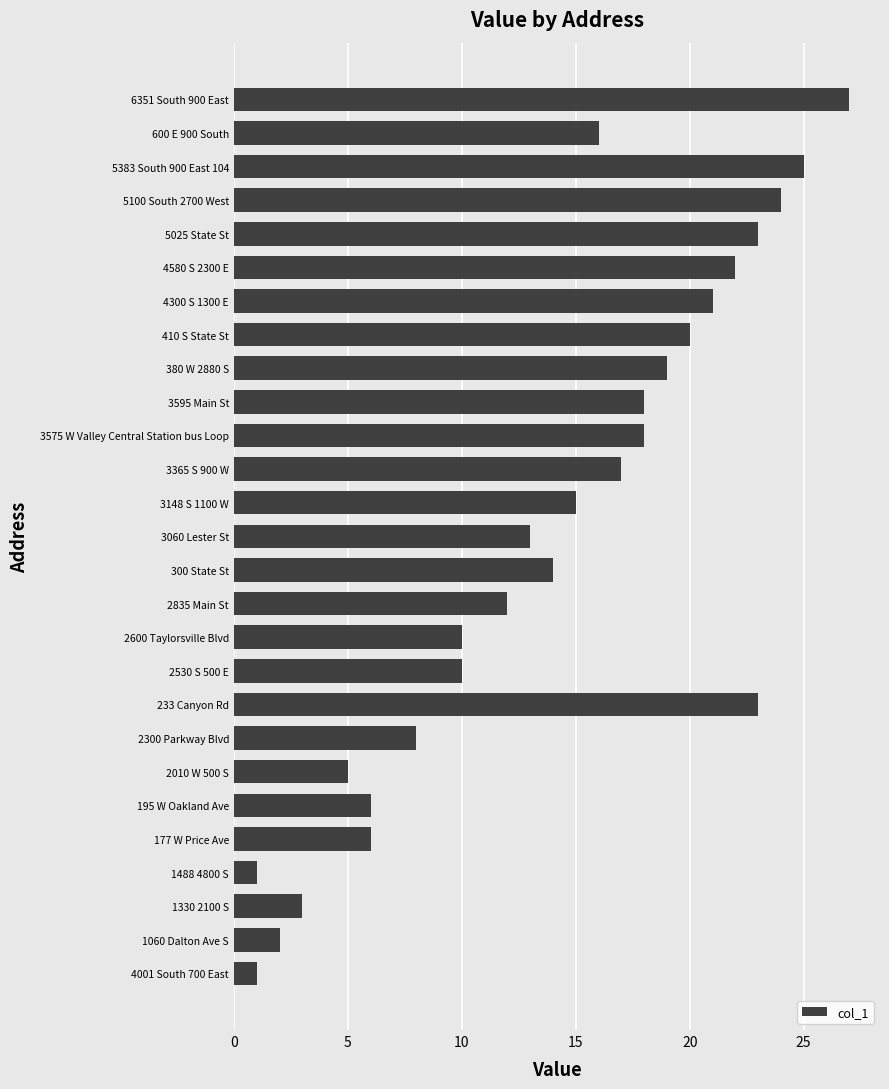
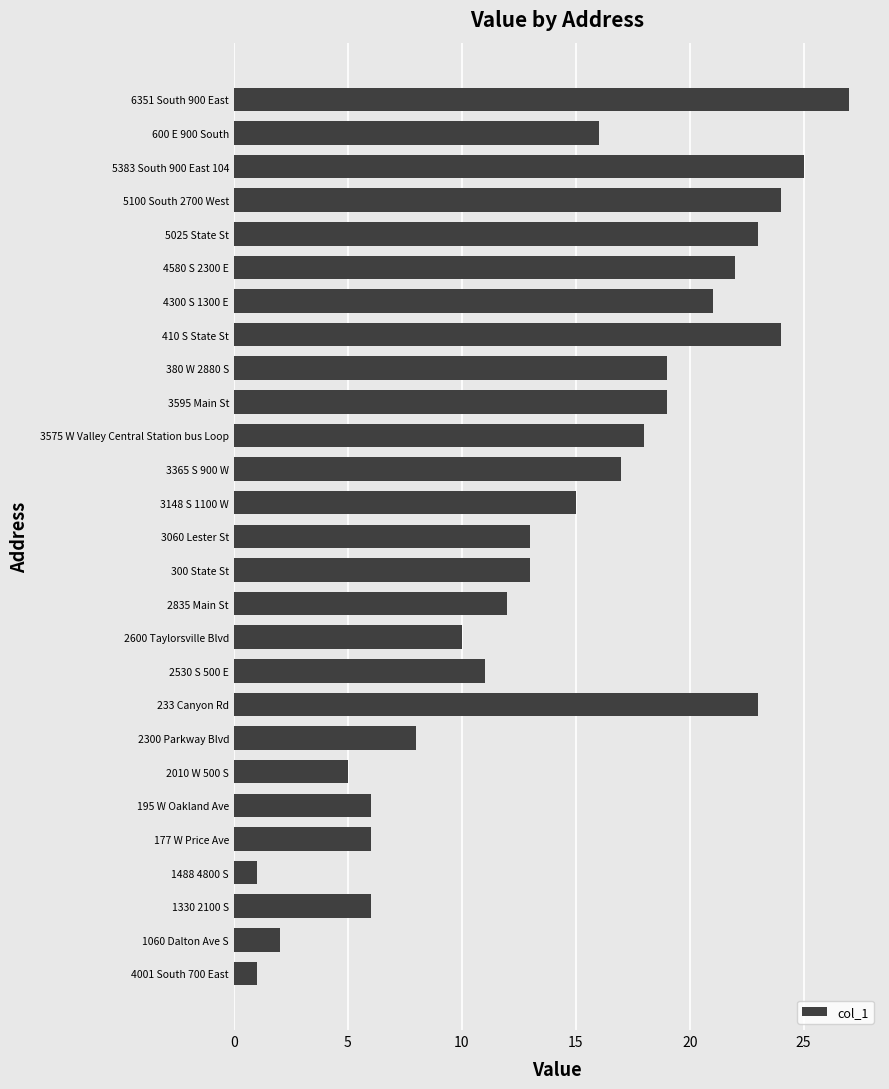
  {
    "6351 South 900 East": 27,
    "600 E 900 South": 16,
    "5383 South 900 East 104": 25,
    "5100 South 2700 West": 24,
    "5025 State St": 23,
    "4580 S 2300 E": 22,
    "4300 S 1300 E": 21,
-   "410 S State St": 20,
+   "410 S State St": 24,
    "380 W 2880 S": 19,
-   "3595 Main St": 18,
+   "3595 Main St": 19,
    "3575 W Valley Central Station bus Loop": 18,
    "3365 S 900 W": 17,
    "3148 S 1100 W": 15,
    "3060 Lester St": 13,
-   "300 State St": 14,
+   "300 State St": 13,
    "2835 Main St": 12,
    "2600 Taylorsville Blvd": 10,
-   "2530 S 500 E": 10,
+   "2530 S 500 E": 11,
    "233 Canyon Rd": 23,
    "2300 Parkway Blvd": 8,
    "2010 W 500 S": 5,
    "195 W Oakland Ave": 6,
    "177 W Price Ave": 6,
    "1488 4800 S": 1,
-   "1330 2100 S": 3,
+   "1330 2100 S": 6,
    "1060 Dalton Ave S": 2,
    "4001 South 700 East": 1
  }
